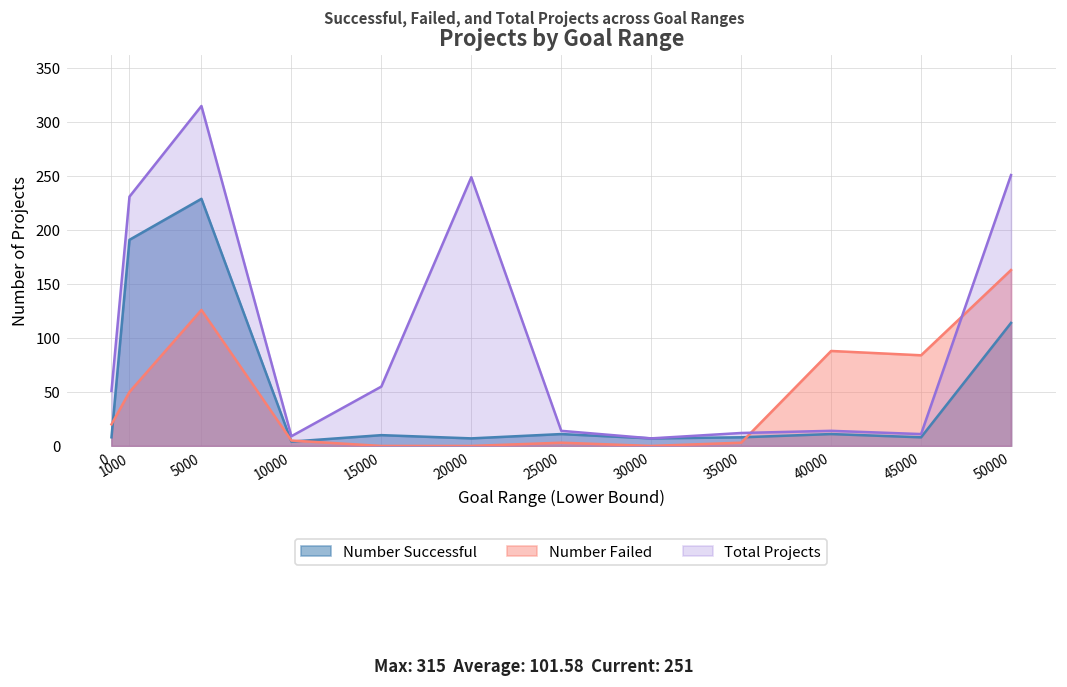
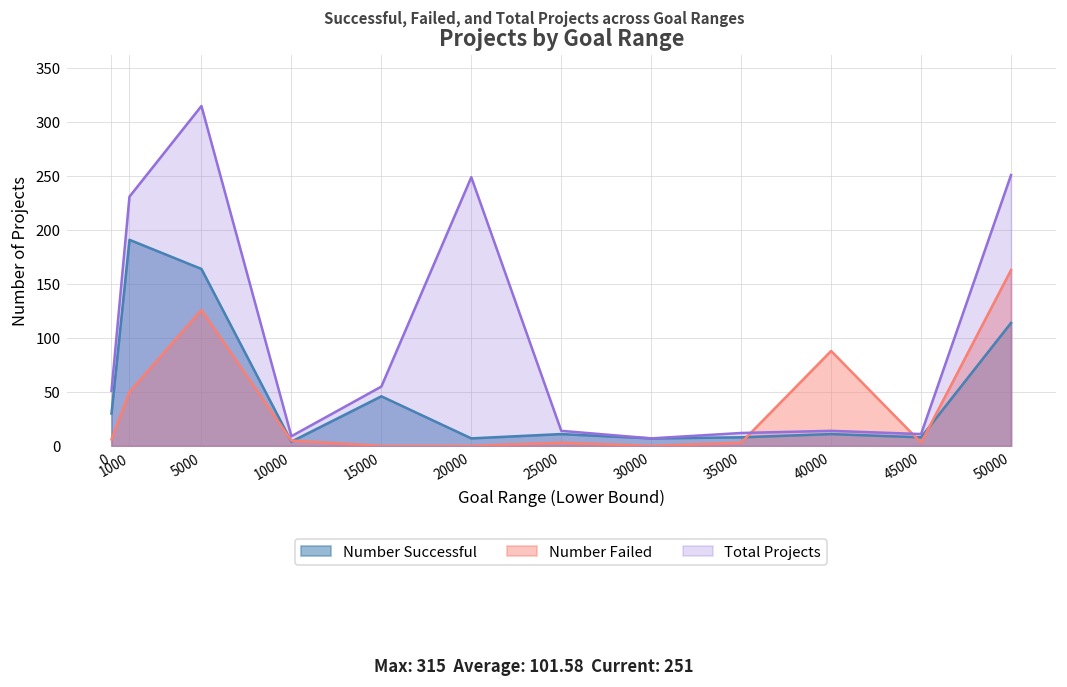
  {
    "Number Successful": {
-     "0": 10,
+     "0": 30,
      "1000": 190,
-     "5000": 230,
-     "15000": 10,
+     "5000": 160,
+     "15000": 50,
      "20000": 10,
      "25000": 10,
      "35000": 10,
      "40000": 10,
      "45000": 10,
      "50000": 110
    },
    "Number Failed": {
-     "0": 20,
+     "0": 10,
      "1000": 50,
      "5000": 130,
      "15000": 0,
      "20000": 0,
      "25000": 0,
      "30000": 0,
      "35000": 0,
      "40000": 90,
-     "45000": 80,
+     "45000": 0,
      "50000": 160
    },
    "Total Projects": {
      "0": 50,
      "1000": 230,
      "5000": 320,
      "10000": 10,
      "15000": 60,
      "20000": 250,
      "25000": 10,
      "35000": 10,
      "40000": 10,
      "45000": 10,
      "50000": 250
    }
  }
